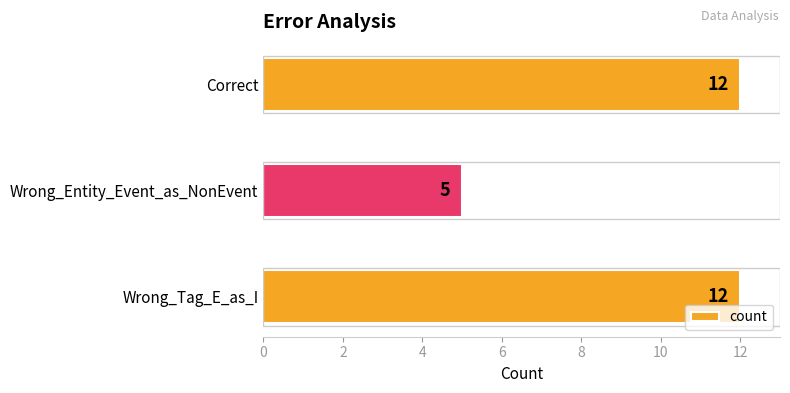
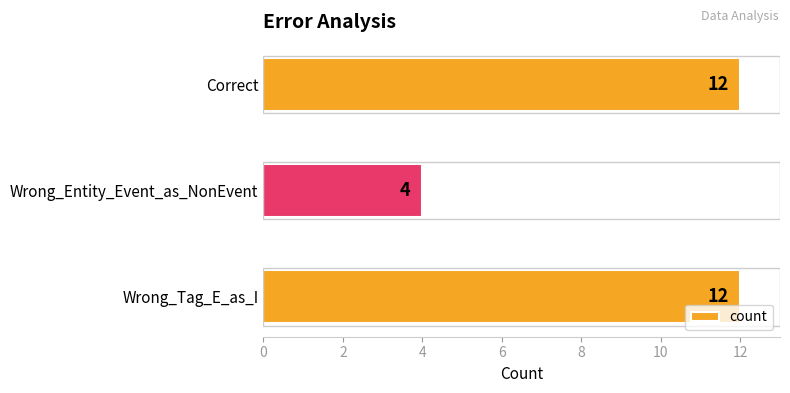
  {
    "Correct": 12,
-   "Wrong_Entity_Event_as_NonEvent": 5
+   "Wrong_Entity_Event_as_NonEvent": 4
  }
